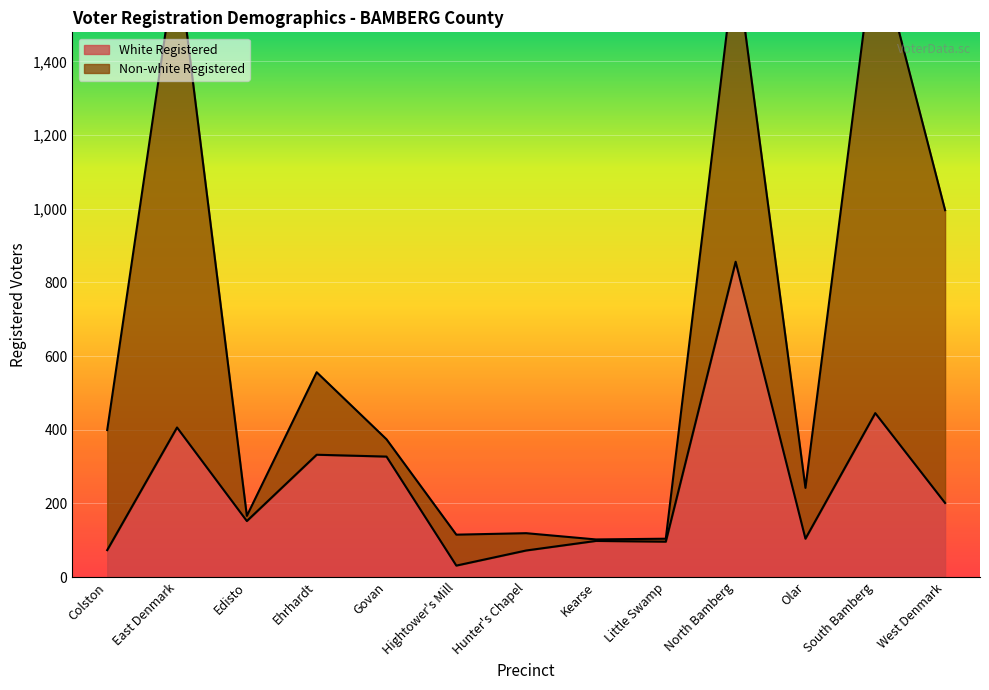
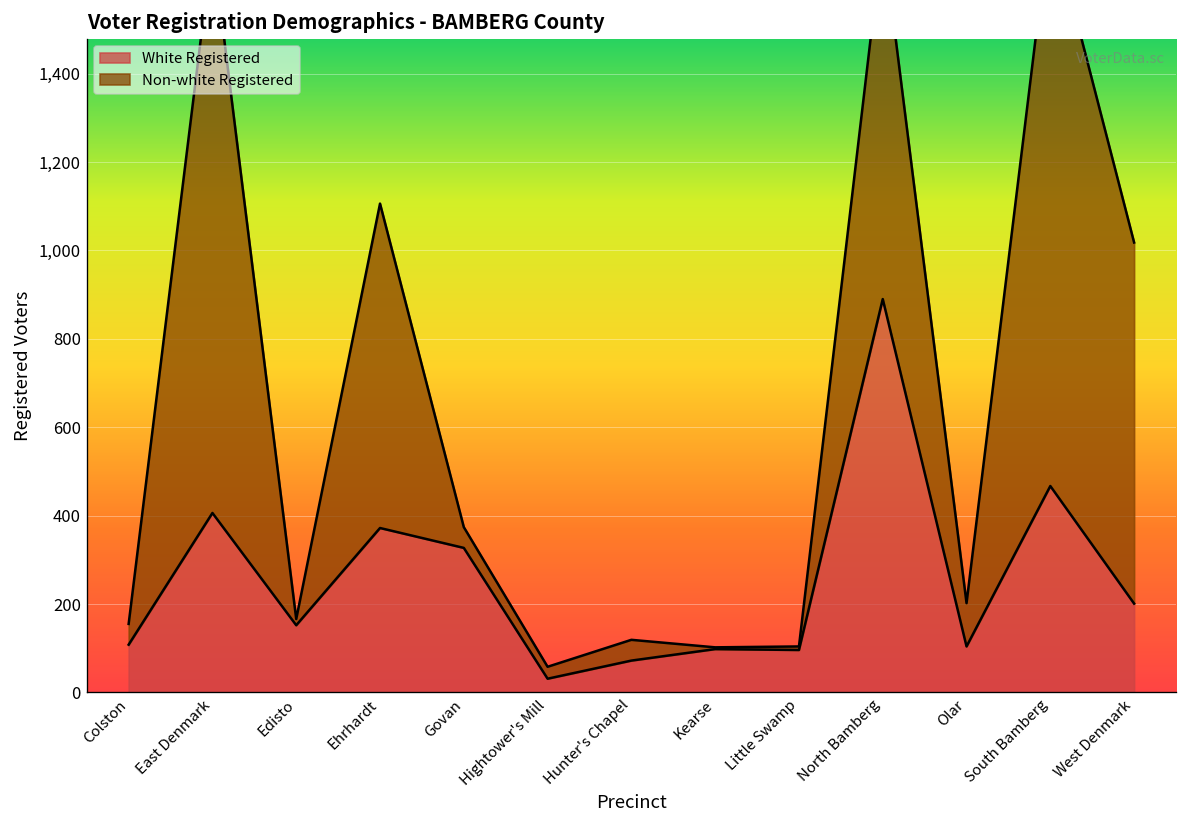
  {
    "White Registered": {
-     "Colston": 70,
+     "Colston": 110,
      "East Denmark": 410,
      "Edisto": 150,
-     "Ehrhardt": 330,
+     "Ehrhardt": 370,
      "Govan": 330,
      "Hightower's Mill": 30,
      "Hunter's Chapel": 70,
      "Little Swamp": 100,
-     "North Bamberg": 860,
+     "North Bamberg": 890,
      "Olar": 100,
-     "South Bamberg": 450,
+     "South Bamberg": 470,
      "West Denmark": 200
    },
    "Non-white Registered": {
-     "Colston": 330,
+     "Colston": 50,
      "Edisto": 10,
-     "Ehrhardt": 220,
+     "Ehrhardt": 730,
      "Govan": 50,
-     "Hightower's Mill": 80,
+     "Hightower's Mill": 30,
      "Hunter's Chapel": 50,
      "Little Swamp": 10,
-     "Olar": 140,
-     "West Denmark": 800
+     "Olar": 100,
+     "West Denmark": 820
    }
  }
